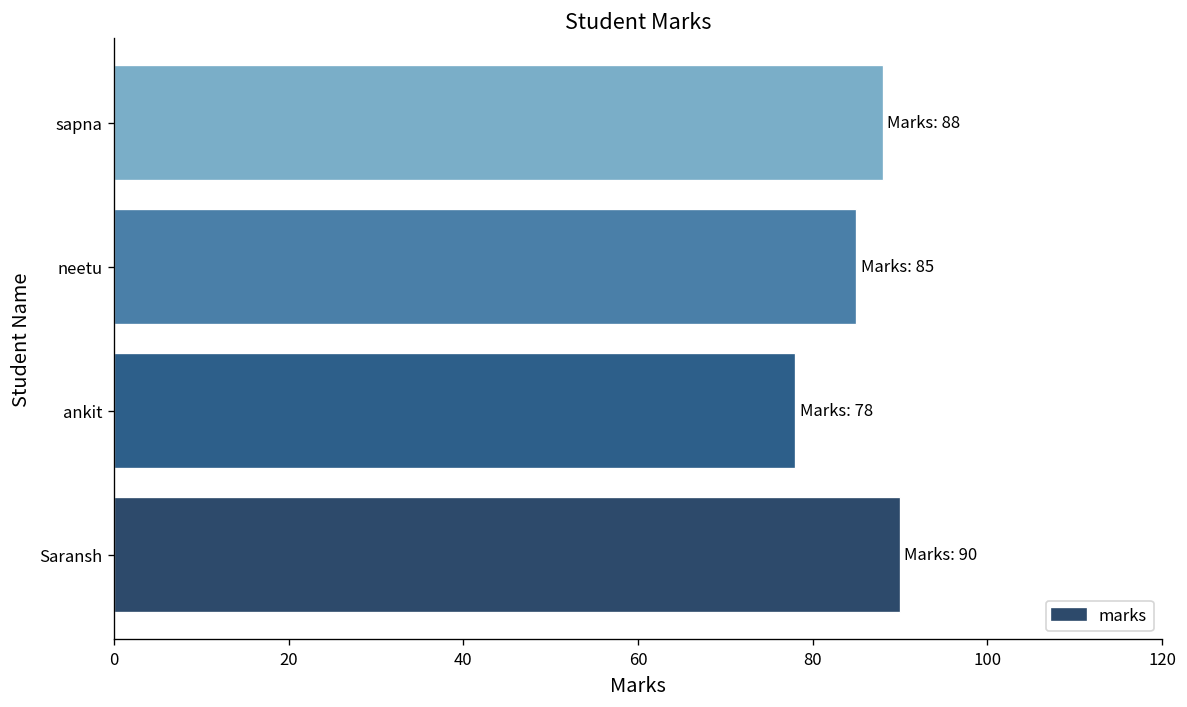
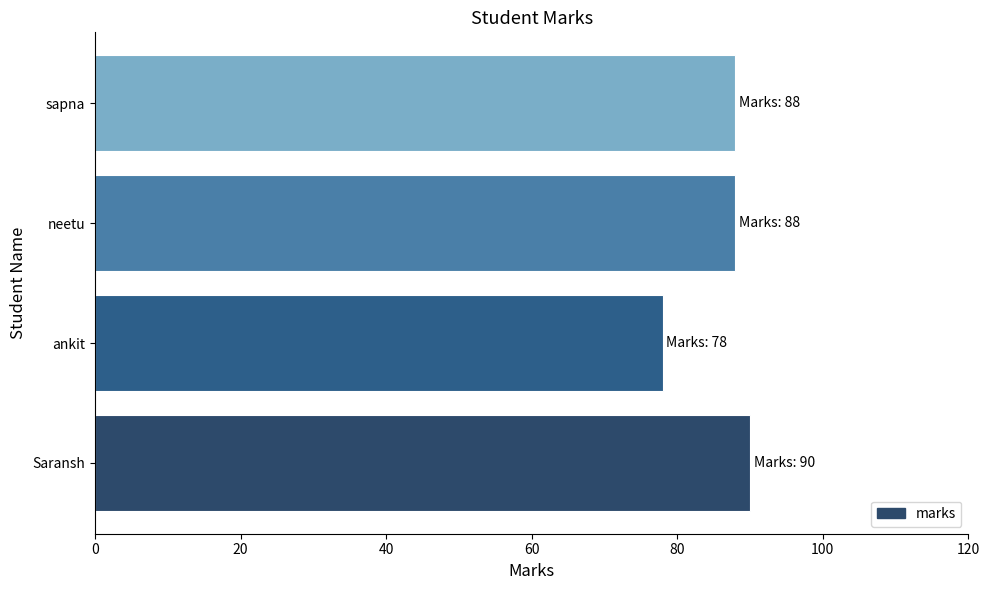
  {
    "sapna": 88,
-   "neetu": 85,
+   "neetu": 88,
    "ankit": 78,
    "Saransh": 90
  }
